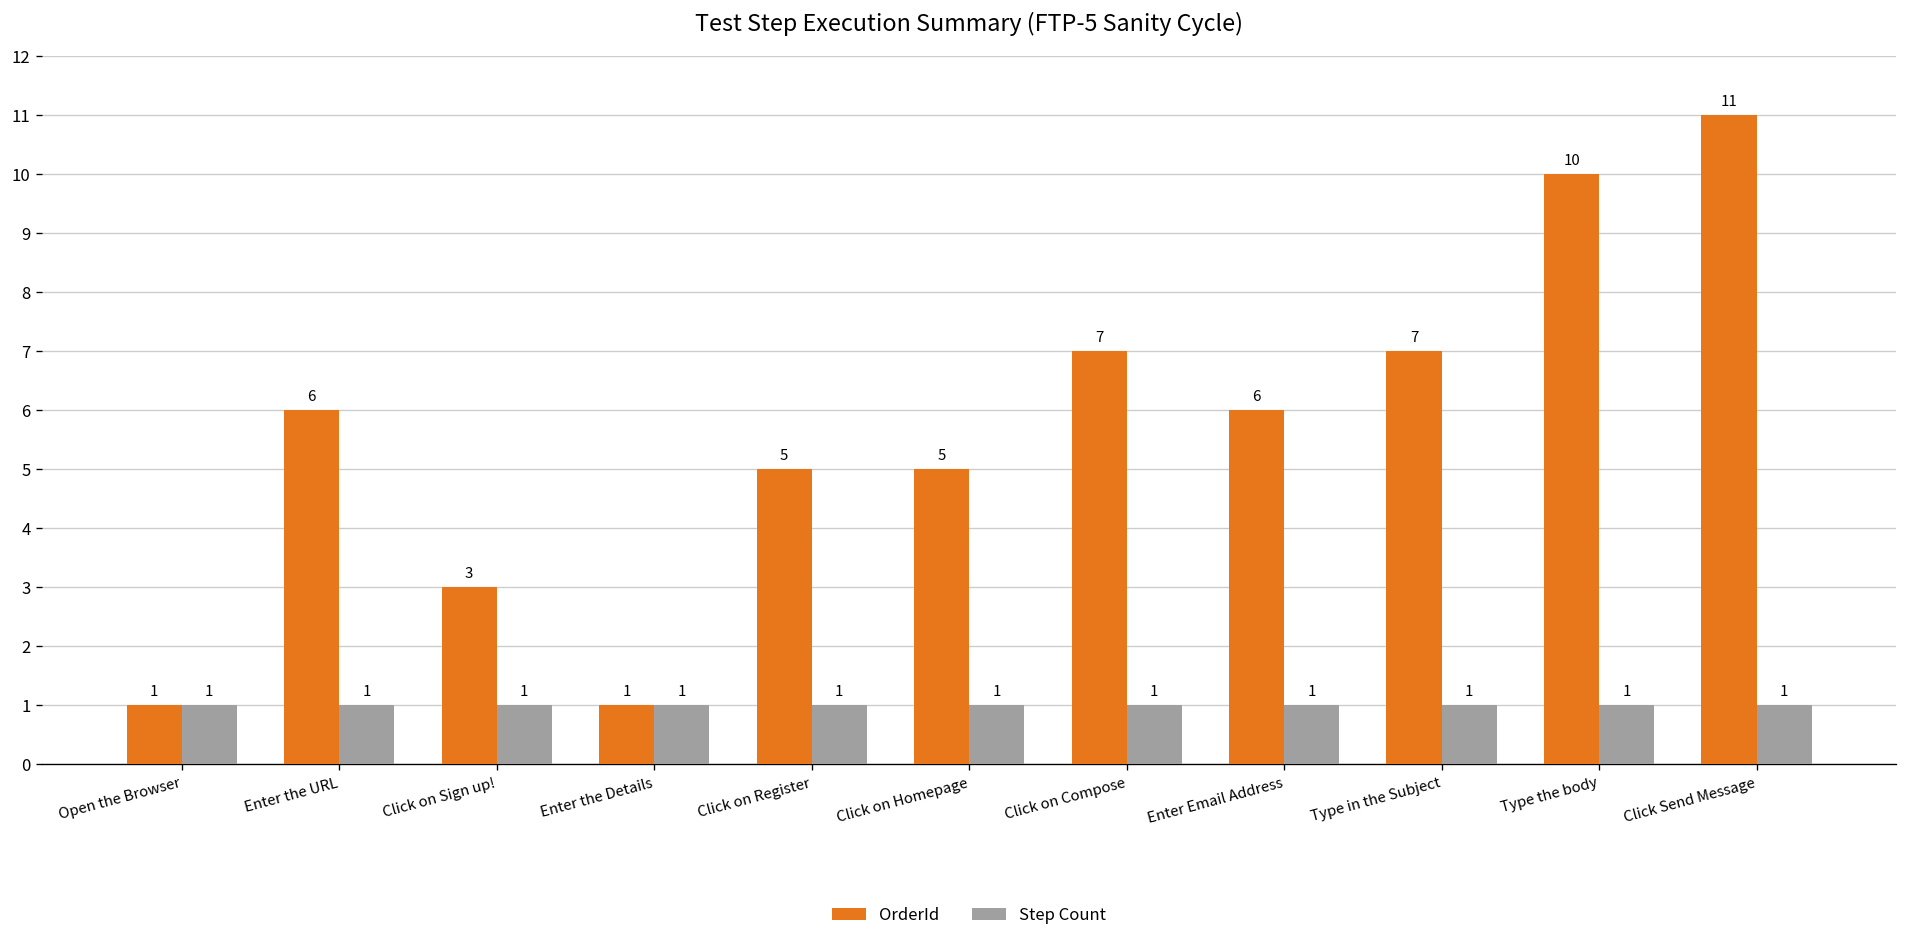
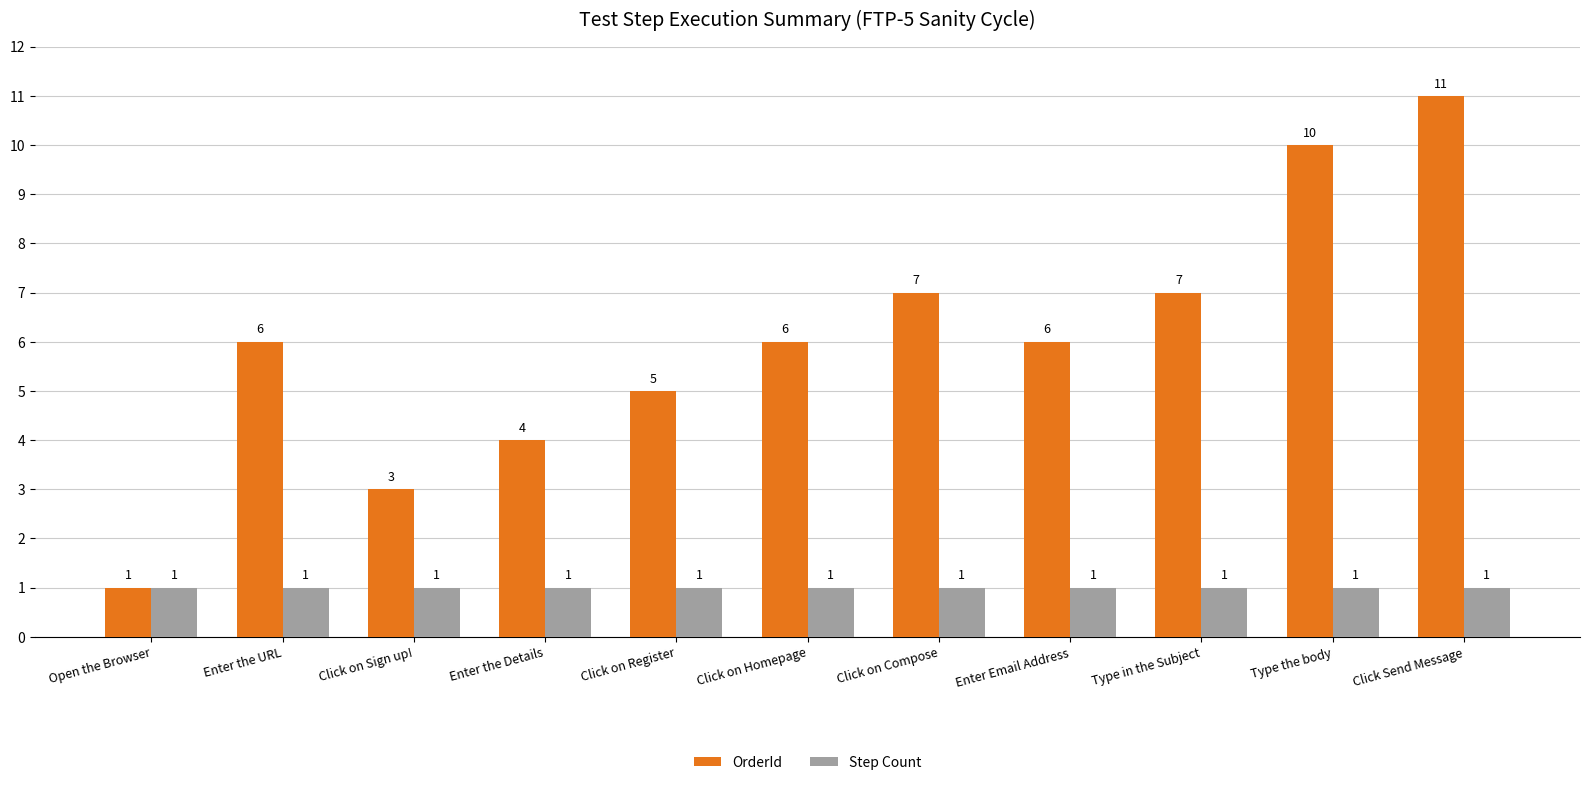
  {
    "OrderId": {
      "Open the Browser": 1,
      "Enter the URL": 6,
      "Click on Sign up!": 3,
-     "Enter the Details": 1,
+     "Enter the Details": 4,
      "Click on Register": 5,
-     "Click on Homepage": 5,
+     "Click on Homepage": 6,
      "Click on Compose": 7,
      "Enter Email Address": 6,
      "Type in the Subject": 7,
      "Type the body": 10,
      "Click Send Message": 11
    },
    "Step Count": {
      "Open the Browser": 1,
      "Enter the URL": 1,
      "Click on Sign up!": 1,
      "Enter the Details": 1,
      "Click on Register": 1,
      "Click on Homepage": 1,
      "Click on Compose": 1,
      "Enter Email Address": 1,
      "Type in the Subject": 1,
      "Type the body": 1,
      "Click Send Message": 1
    }
  }
